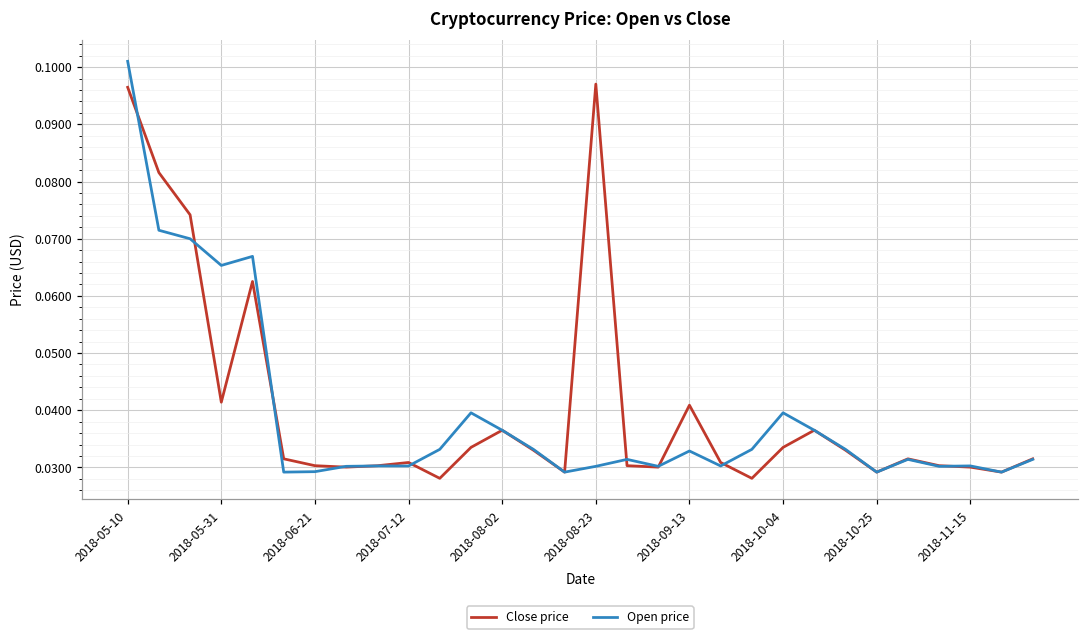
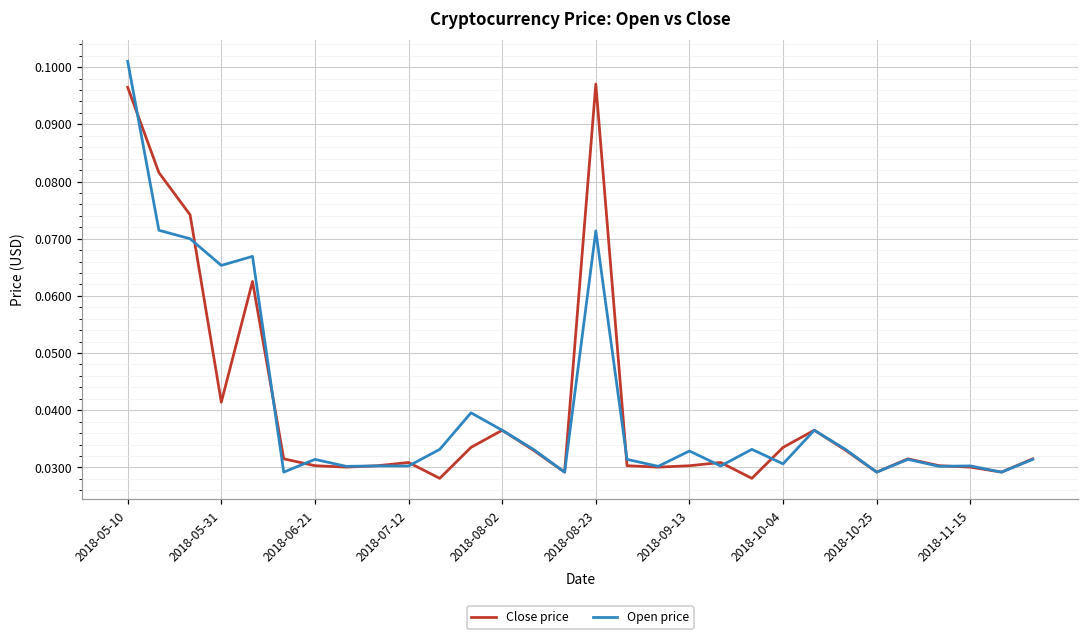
  {
    "Close price": {
      "2018-05-10": 0.096,
      "2018-05-31": 0.041,
      "2018-06-21": 0.030,
      "2018-07-12": 0.031,
      "2018-08-23": 0.097,
-     "2018-09-13": 0.041,
+     "2018-09-13": 0.030,
      "2018-10-04": 0.033
    },
    "Open price": {
      "2018-05-10": 0.101,
      "2018-05-31": 0.065,
-     "2018-06-21": 0.029,
+     "2018-06-21": 0.031,
      "2018-07-12": 0.030,
-     "2018-08-23": 0.030,
+     "2018-08-23": 0.071,
      "2018-09-13": 0.033,
-     "2018-10-04": 0.040
+     "2018-10-04": 0.031
    }
  }
